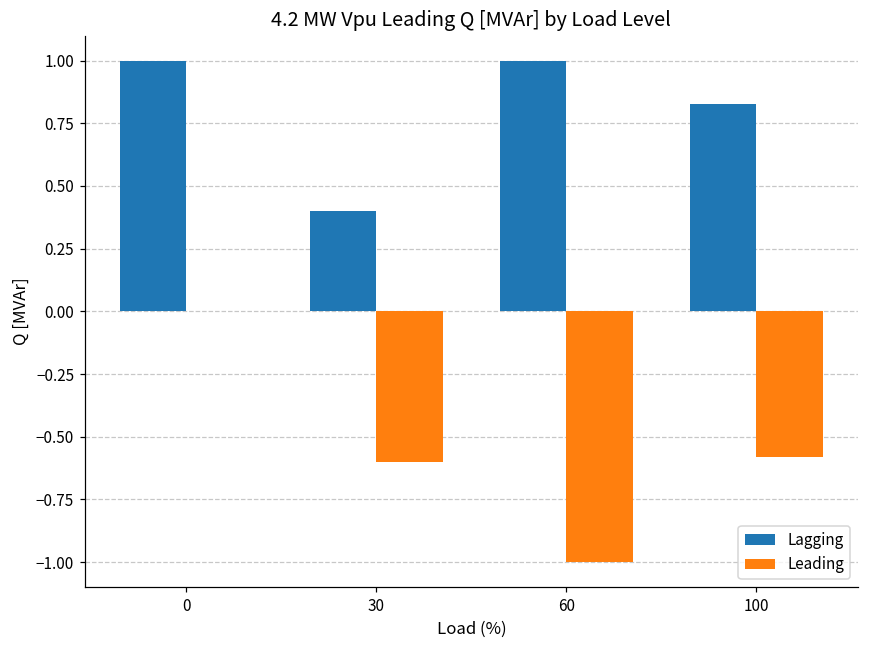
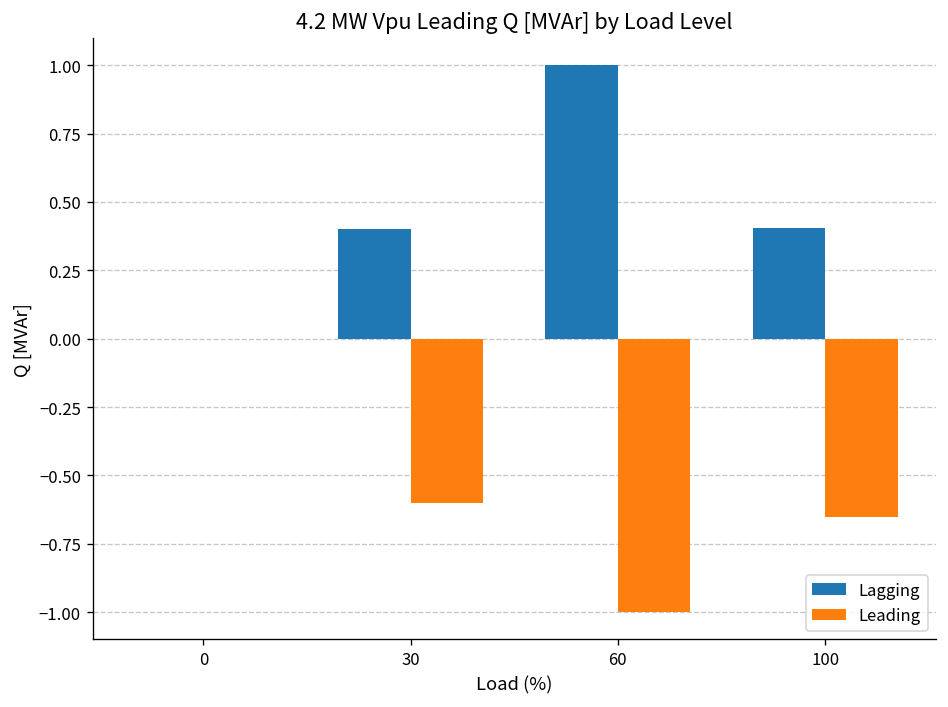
  {
    "Lagging": {
-     "0": 1,
+     "0": 0,
      "30": 0.40,
      "60": 1.00,
-     "100": 0.83
+     "100": 0.41
    },
    "Leading": {
      "0": 0.00,
      "30": -0.60,
      "60": -1.00,
-     "100": -0.58
+     "100": -0.65
    }
  }
